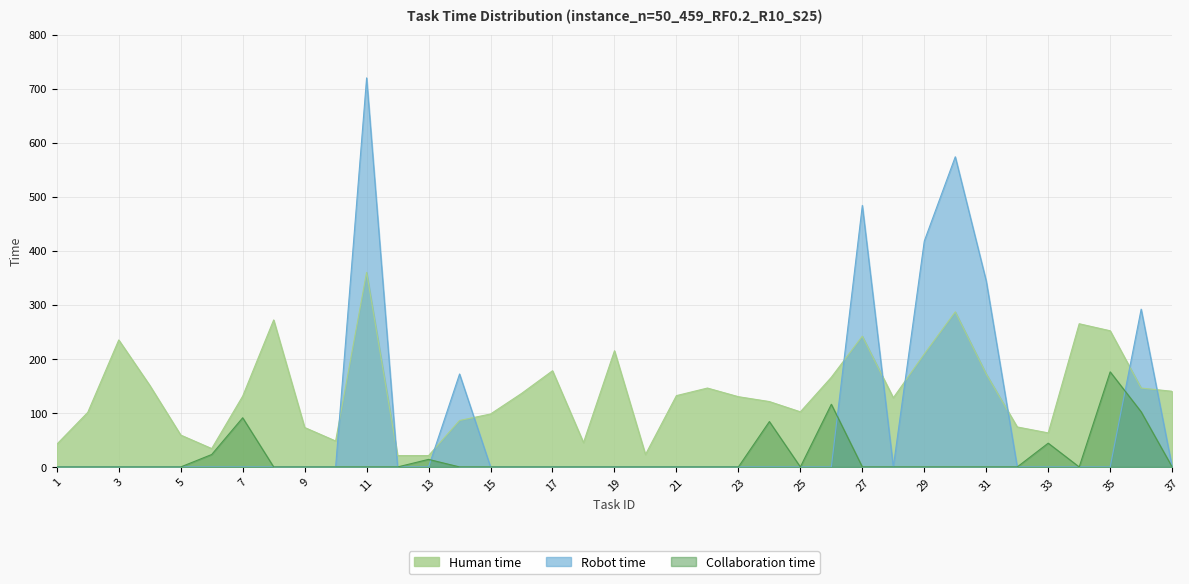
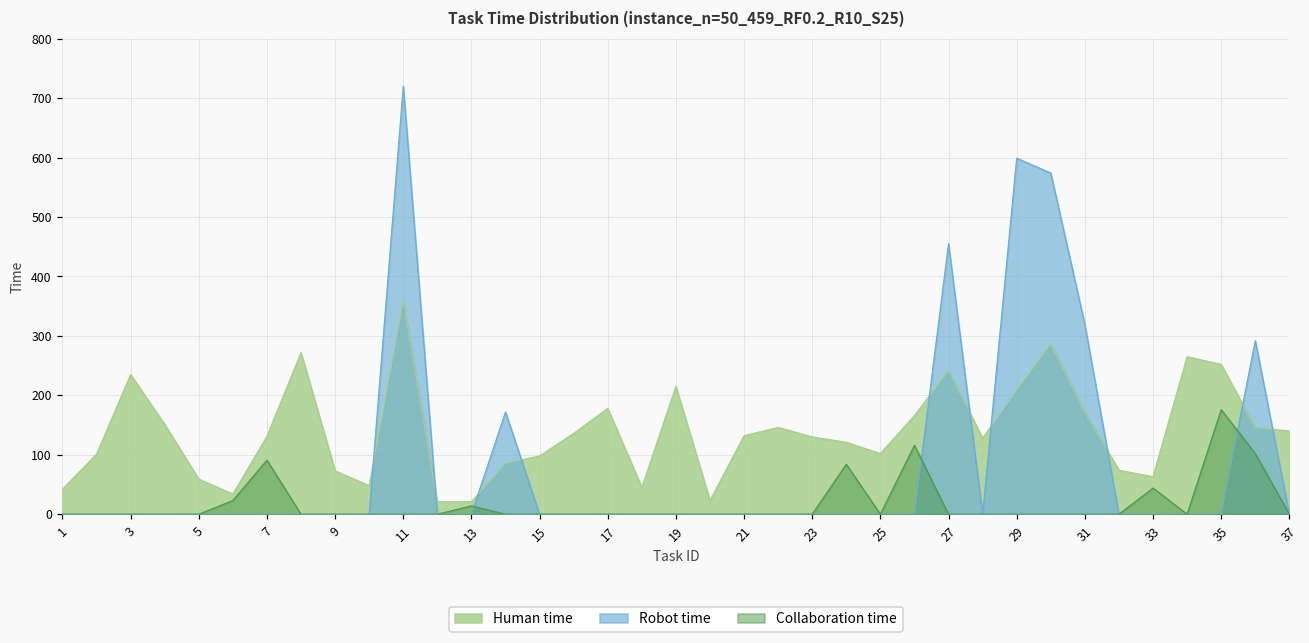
  {
    "Robot time": {
      "7": 0,
      "11": 720,
      "13": 0,
-     "27": 480,
-     "29": 420,
-     "31": 340,
+     "27": 460,
+     "29": 600,
+     "31": 320,
      "33": 0,
      "35": 0
    }
  }
